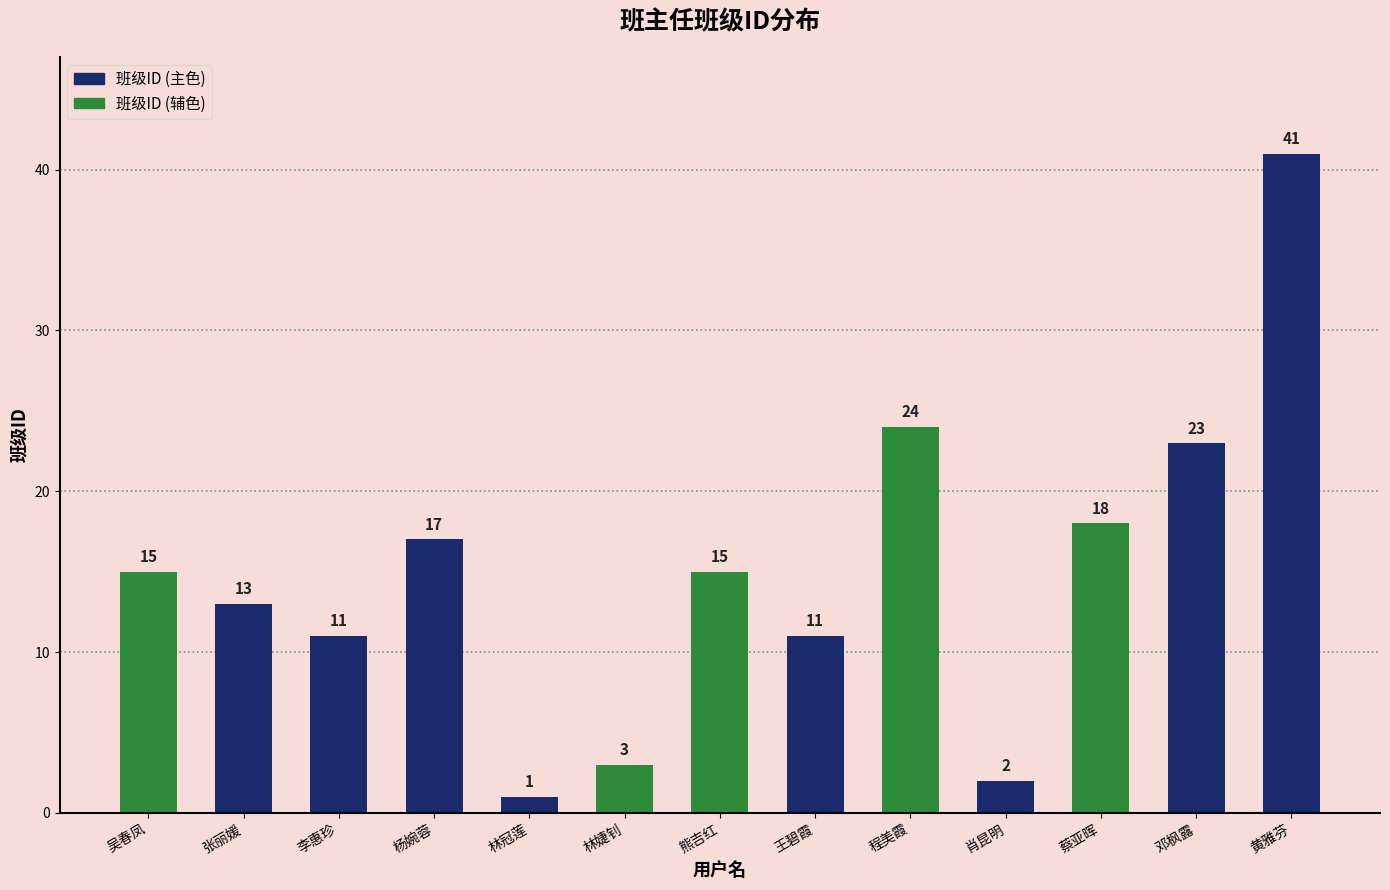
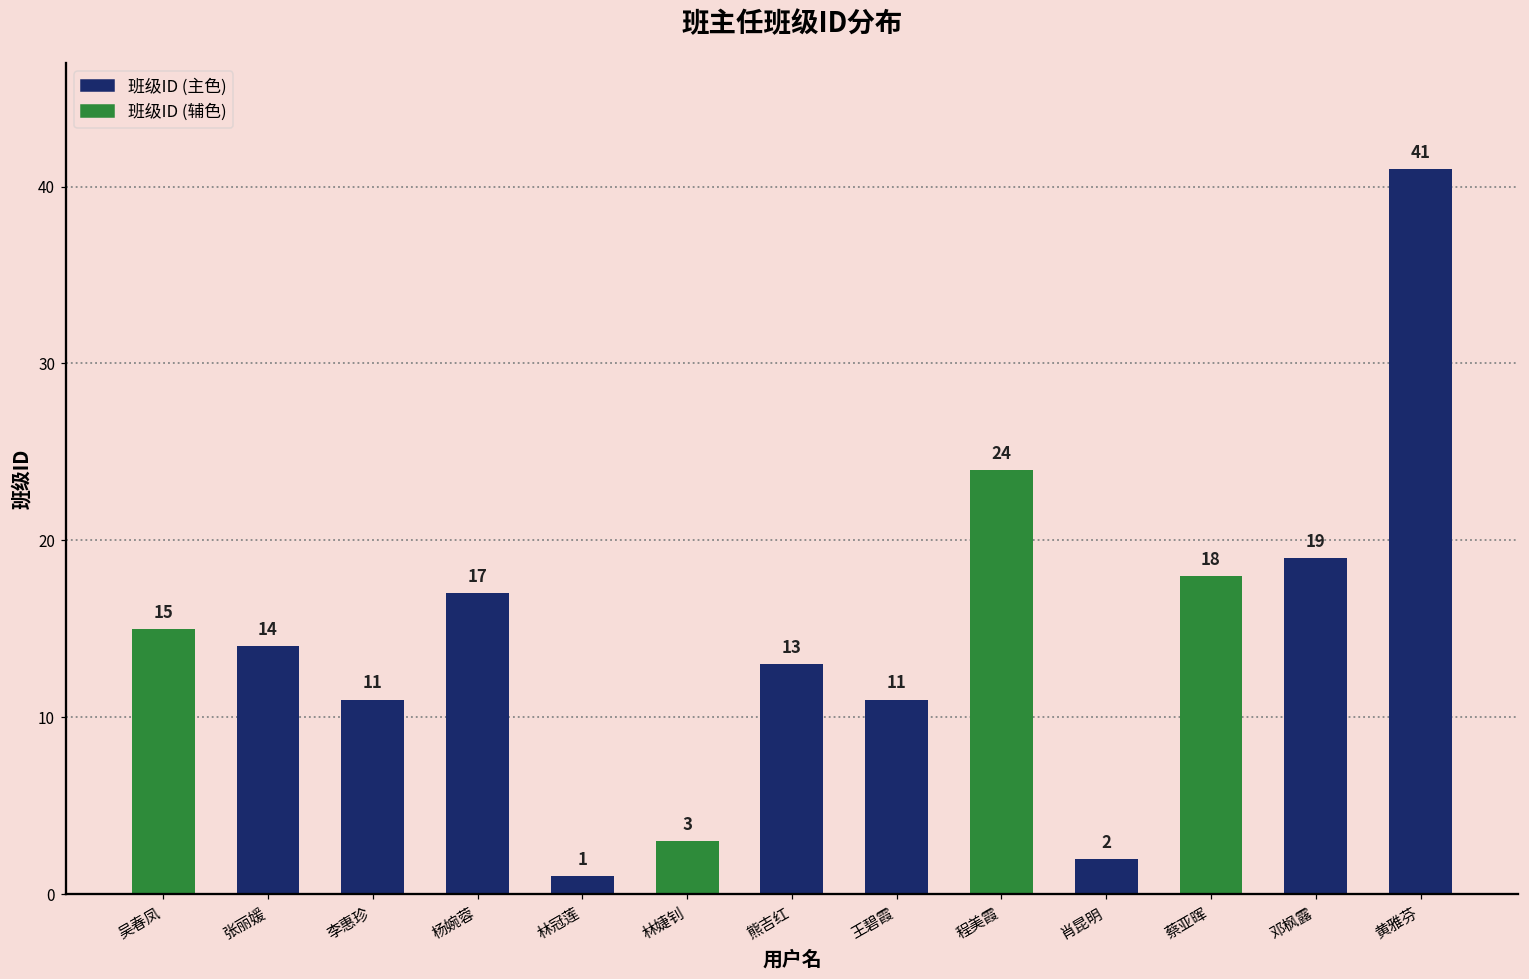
  {
    "吴春凤": 15,
-   "张丽媛": 13,
+   "张丽媛": 14,
    "李惠珍": 11,
    "杨婉蓉": 17,
    "林冠莲": 1,
    "林婕钊": 3,
-   "熊吉红": 15,
+   "熊吉红": 13,
    "王碧霞": 11,
    "程美霞": 24,
    "肖昆明": 2,
    "蔡亚晖": 18,
-   "邓枫露": 23,
+   "邓枫露": 19,
    "黄雅芬": 41
  }
